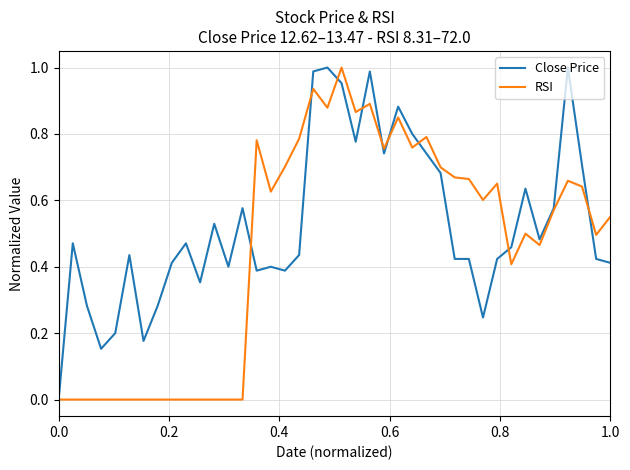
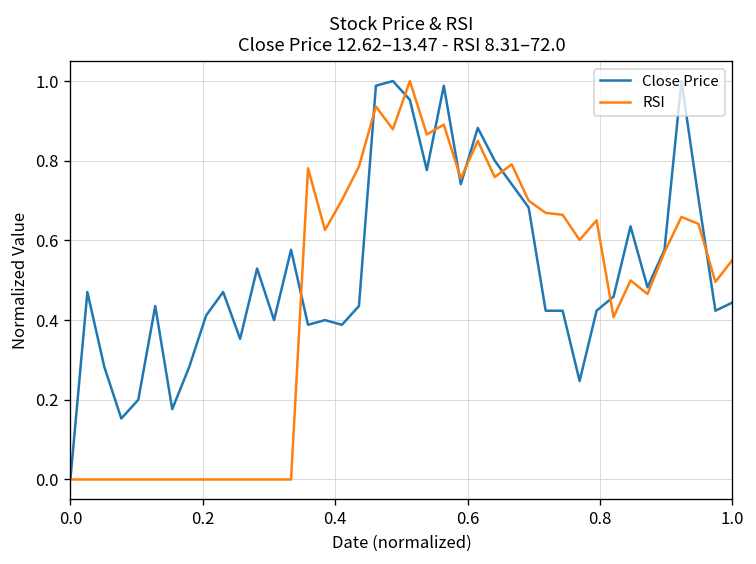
  {
    "Close Price": {
-     "1.0": 0.41
+     "1.0": 0.44
    },
    "RSI": {
      "1.0": 0.55
    }
  }
